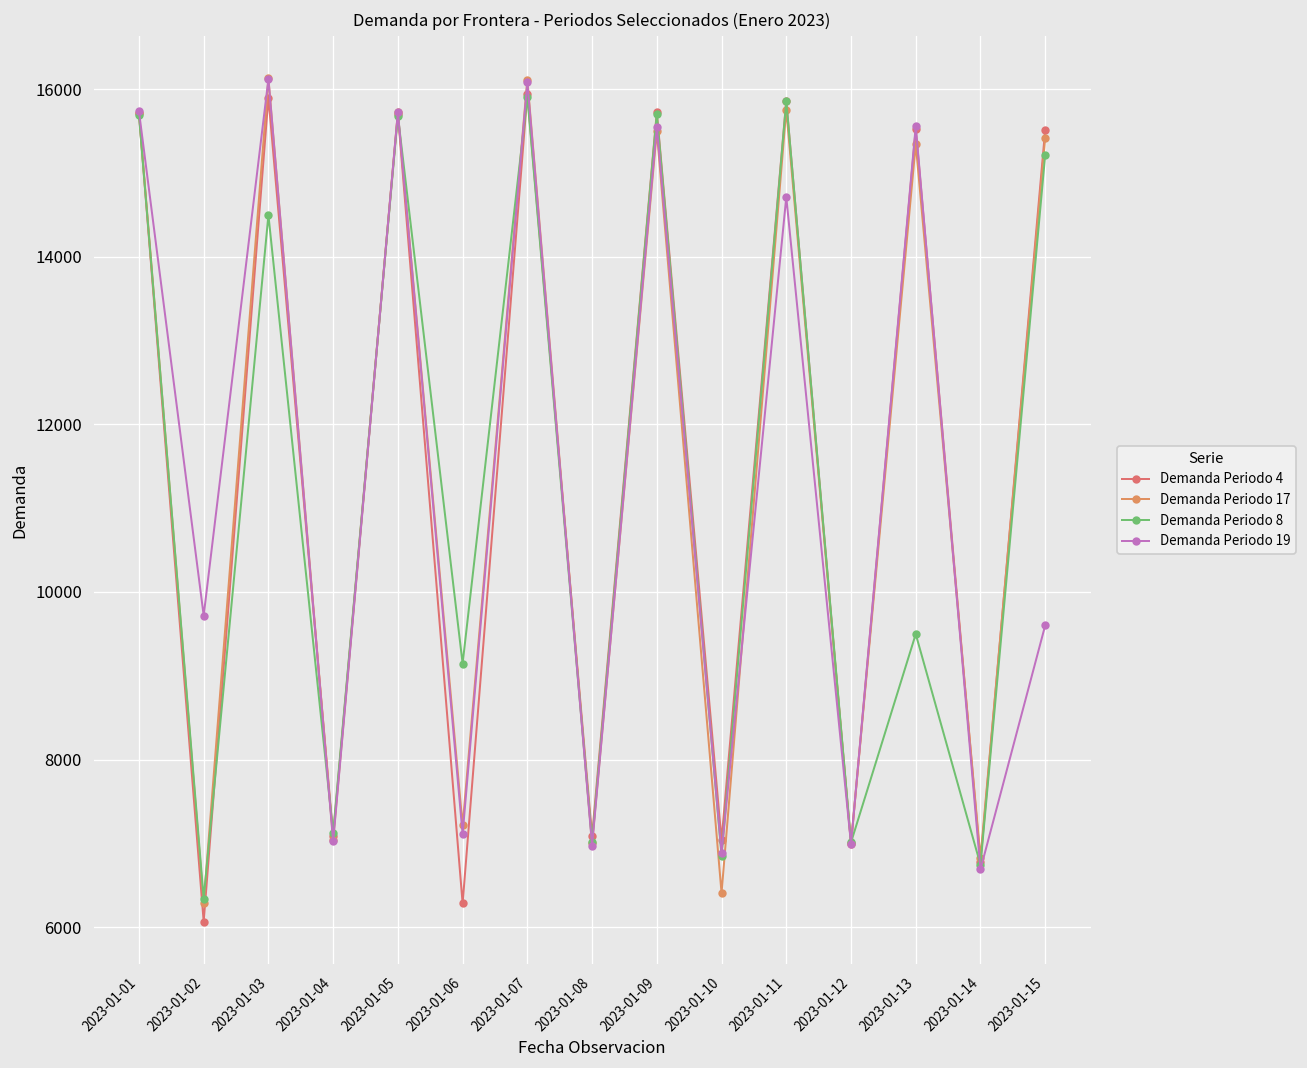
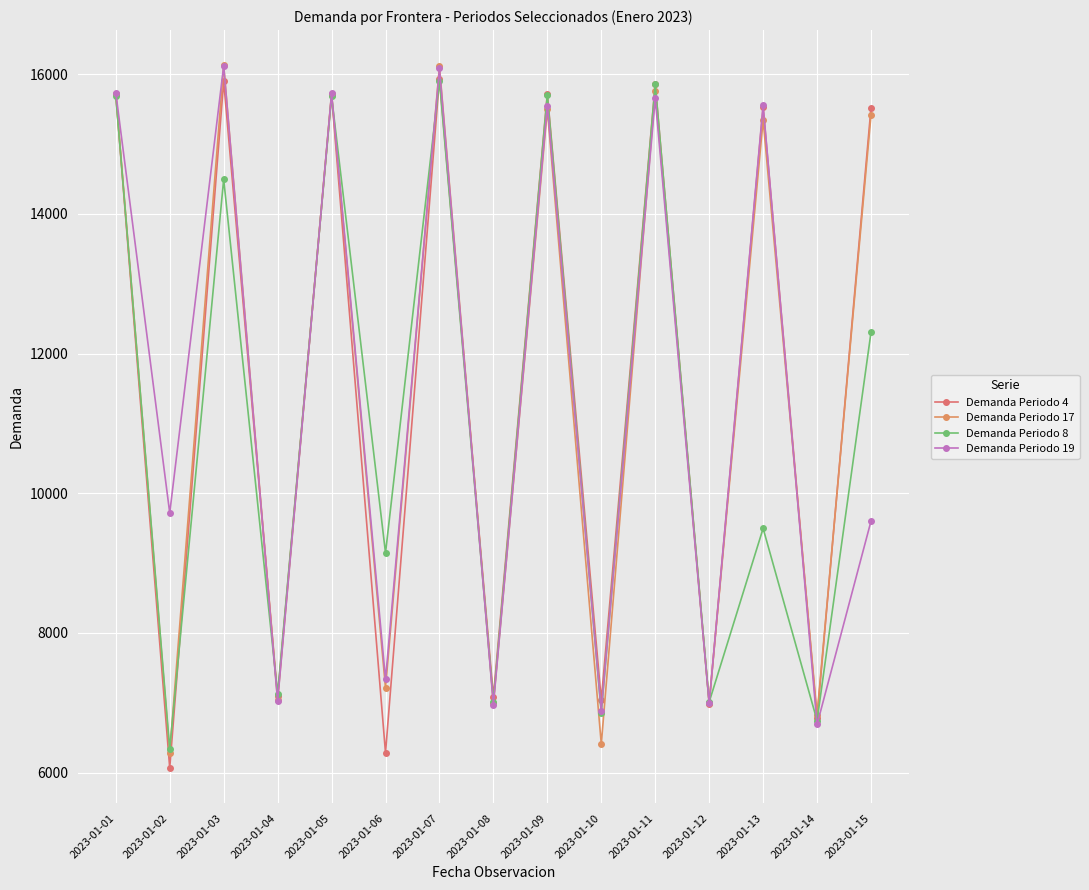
  {
    "Demanda Periodo 8": {
      "2023-01-02": 6300,
      "2023-01-03": 14500,
      "2023-01-06": 9100,
      "2023-01-13": 9500,
-     "2023-01-15": 15200
+     "2023-01-15": 12300
    },
    "Demanda Periodo 19": {
      "2023-01-02": 9700,
-     "2023-01-06": 7100,
+     "2023-01-06": 7300,
      "2023-01-09": 15600,
-     "2023-01-11": 14700,
+     "2023-01-11": 15700,
      "2023-01-14": 6700,
      "2023-01-15": 9600
    }
  }
